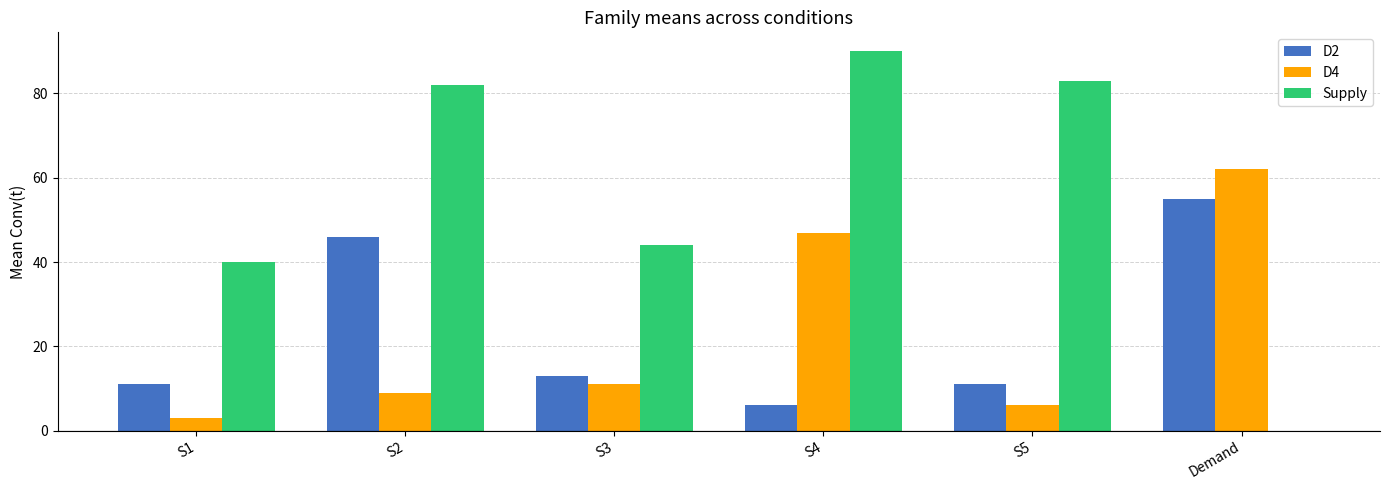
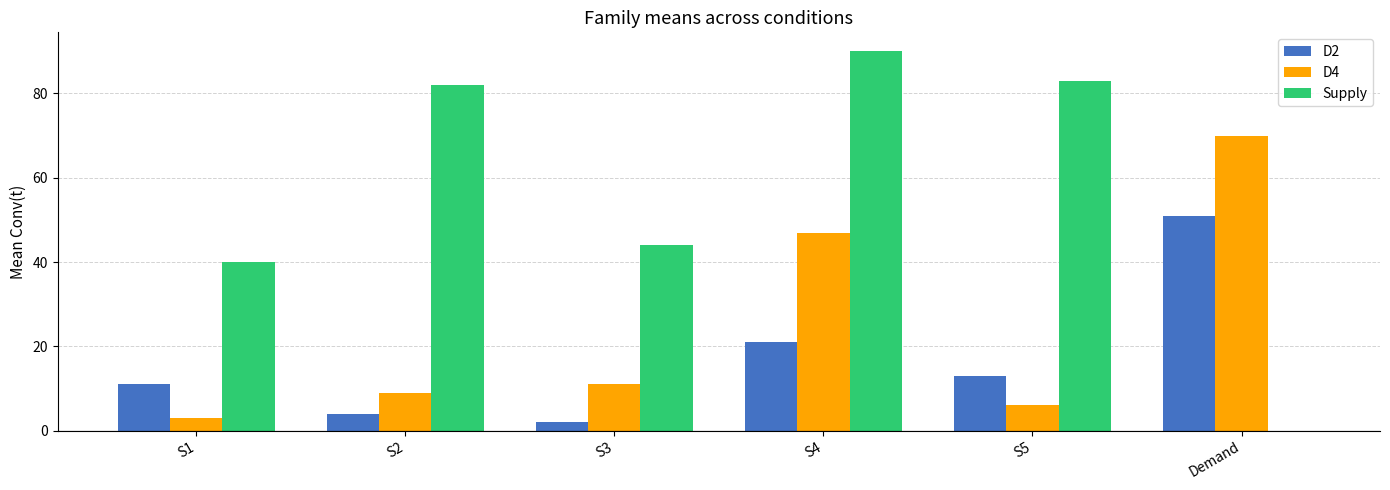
  {
    "D2": {
      "S1": 11,
-     "S2": 46,
-     "S3": 13,
-     "S4": 6,
-     "S5": 11,
-     "Demand": 55
+     "S2": 4,
+     "S3": 2,
+     "S4": 21,
+     "S5": 13,
+     "Demand": 51
    },
    "D4": {
      "S1": 3,
      "S2": 9,
      "S3": 11,
      "S4": 47,
      "S5": 6,
-     "Demand": 62
+     "Demand": 70
    },
    "Supply": {
      "S1": 40,
      "S2": 82,
      "S3": 44,
      "S4": 90,
      "S5": 83,
      "Demand": 0
    }
  }
